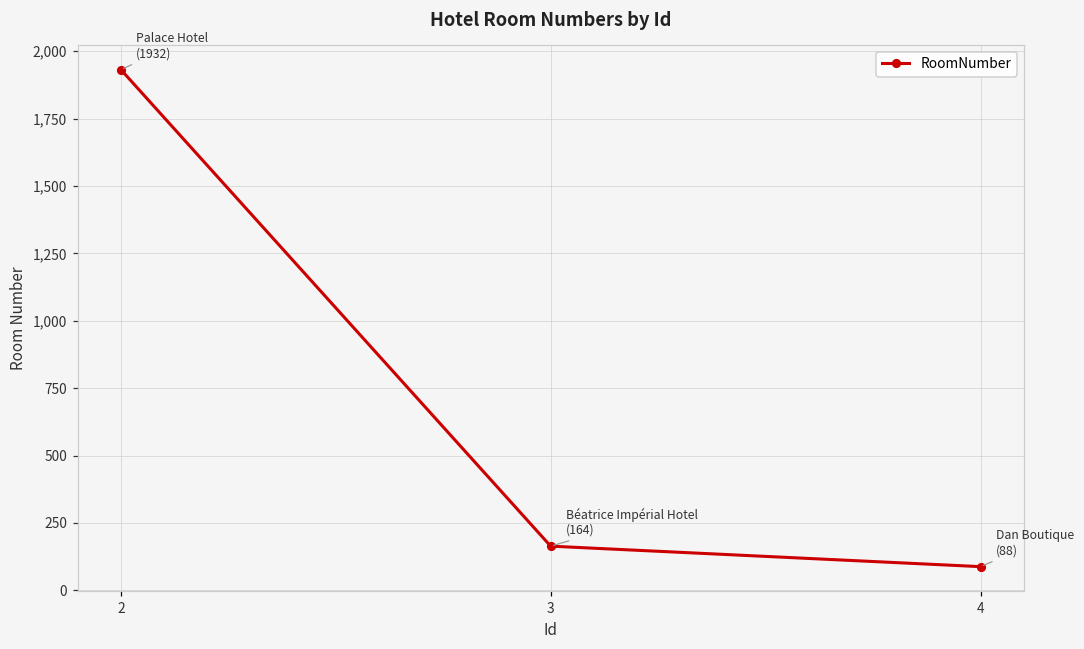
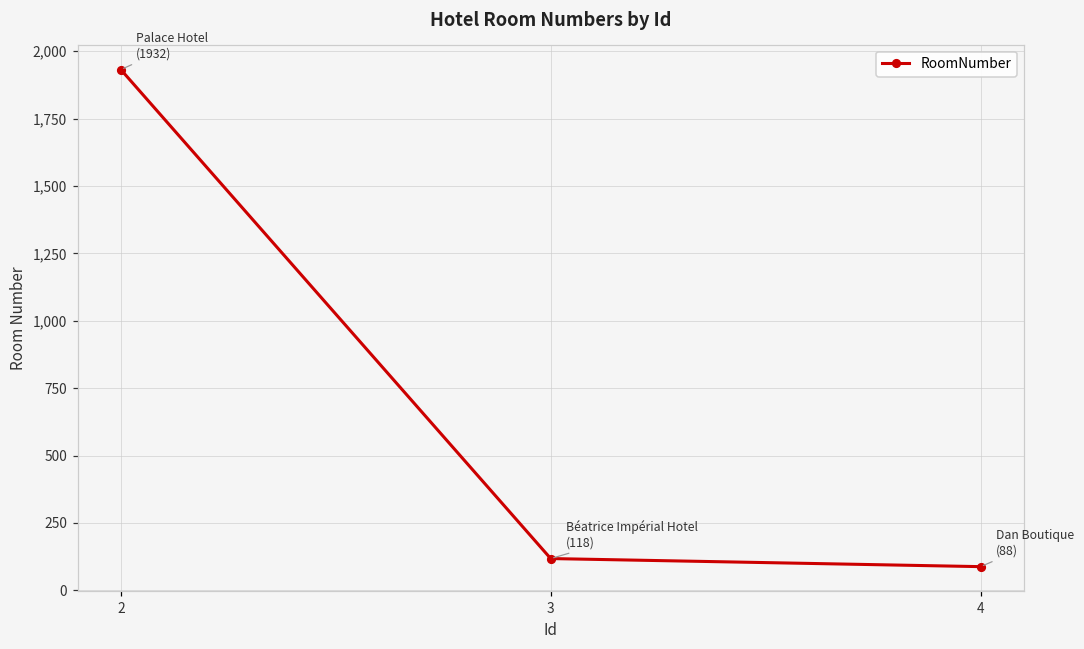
  {
    "2": "(1932)",
-   "3": "(164)",
+   "3": "(118)",
    "4": "(88)"
  }
